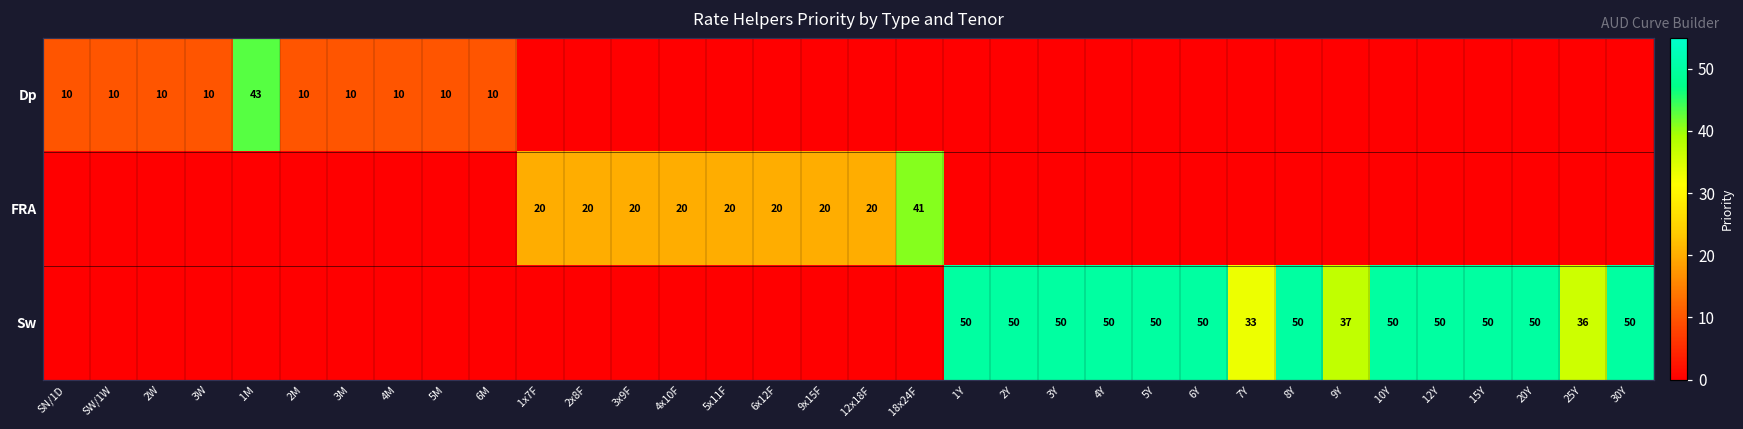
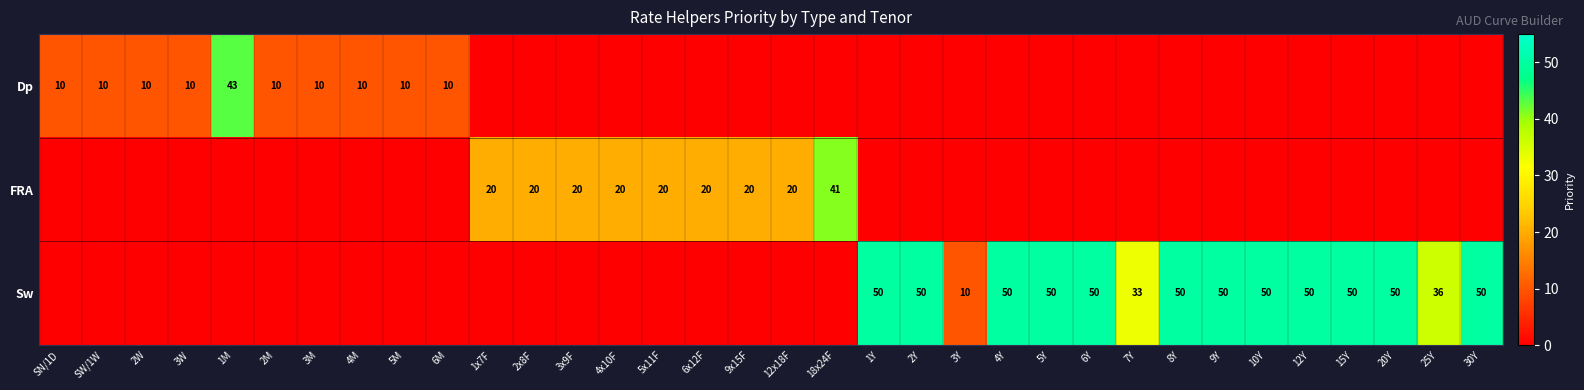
  {
    "Dp": {
      "SN/1D": 10,
      "SW/1W": 10,
      "2W": 10,
      "3W": 10,
      "1M": 43,
      "2M": 10,
      "3M": 10,
      "4M": 10,
      "5M": 10,
      "6M": 10
    },
    "FRA": {
      "1x7F": 20,
      "2x8F": 20,
      "3x9F": 20,
      "4x10F": 20,
      "5x11F": 20,
      "6x12F": 20,
      "9x15F": 20,
      "12x18F": 20,
      "18x24F": 41
    },
    "Sw": {
      "1Y": 50,
      "2Y": 50,
-     "3Y": 50,
+     "3Y": 10,
      "4Y": 50,
      "5Y": 50,
      "6Y": 50,
      "7Y": 33,
      "8Y": 50,
-     "9Y": 37,
+     "9Y": 50,
      "10Y": 50,
      "12Y": 50,
      "15Y": 50,
      "20Y": 50,
      "25Y": 36,
      "30Y": 50
    }
  }
